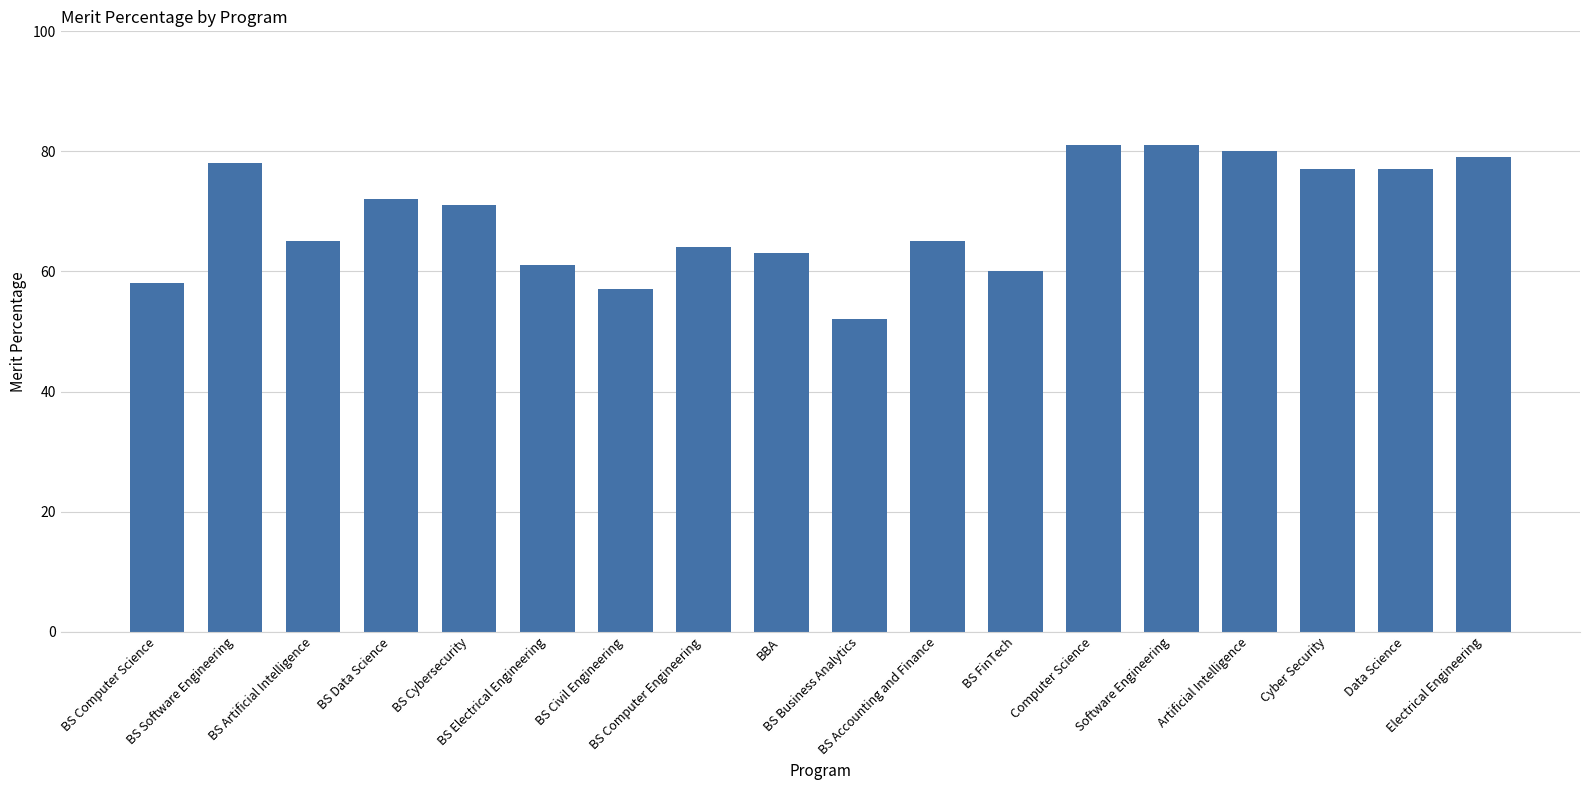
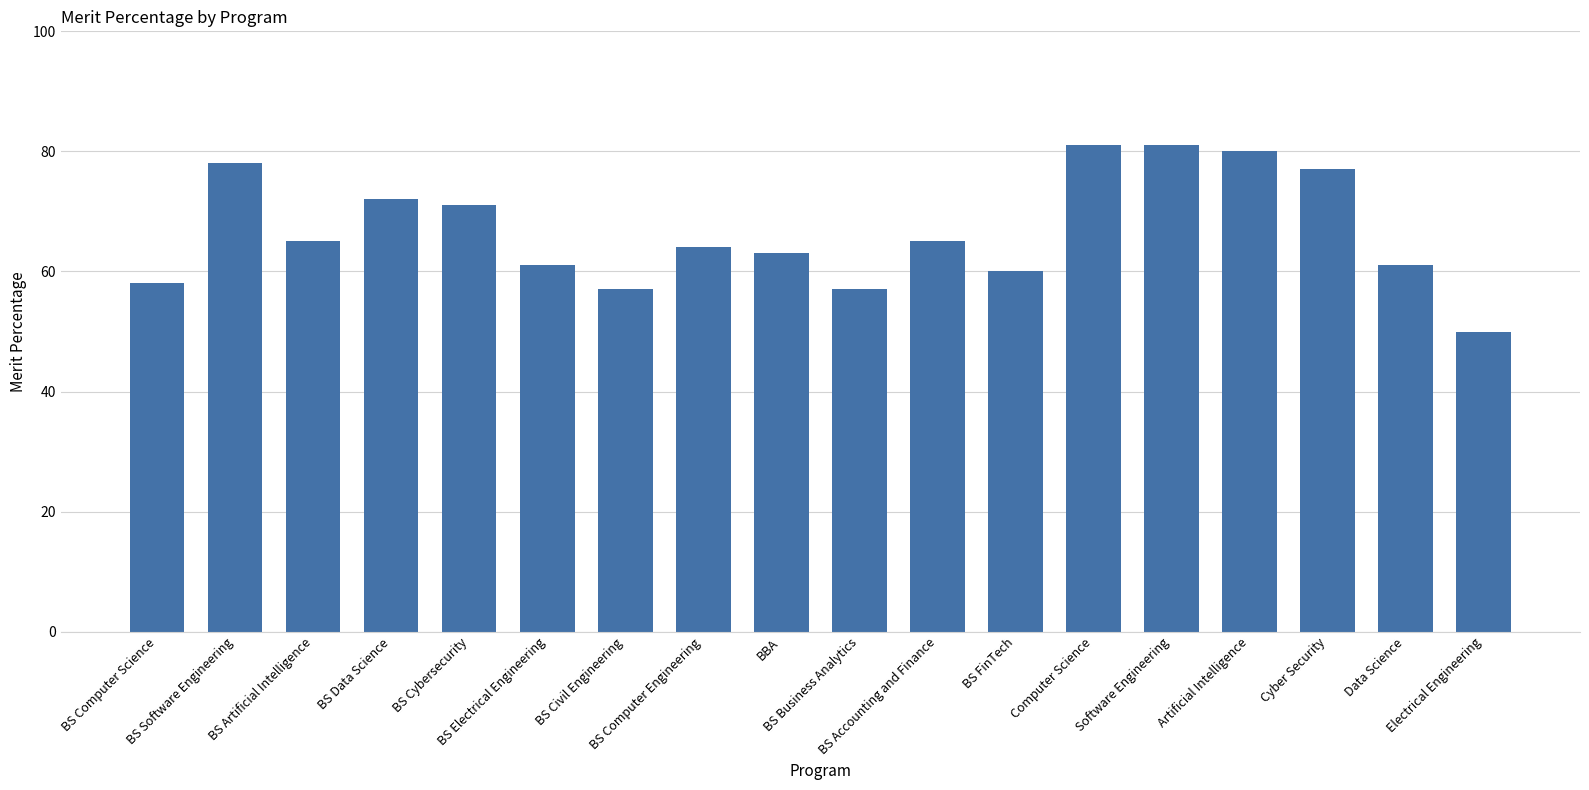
  {
    "BS Computer Science": 58,
    "BS Software Engineering": 78,
    "BS Artificial Intelligence": 65,
    "BS Data Science": 72,
    "BS Cybersecurity": 71,
    "BS Electrical Engineering": 61,
    "BS Civil Engineering": 57,
    "BS Computer Engineering": 64,
    "BBA": 63,
-   "BS Business Analytics": 52,
+   "BS Business Analytics": 57,
    "BS Accounting and Finance": 65,
    "BS FinTech": 60,
    "Computer Science": 81,
    "Software Engineering": 81,
    "Artificial Intelligence": 80,
    "Cyber Security": 77,
-   "Data Science": 77,
-   "Electrical Engineering": 79
+   "Data Science": 61,
+   "Electrical Engineering": 50
  }
